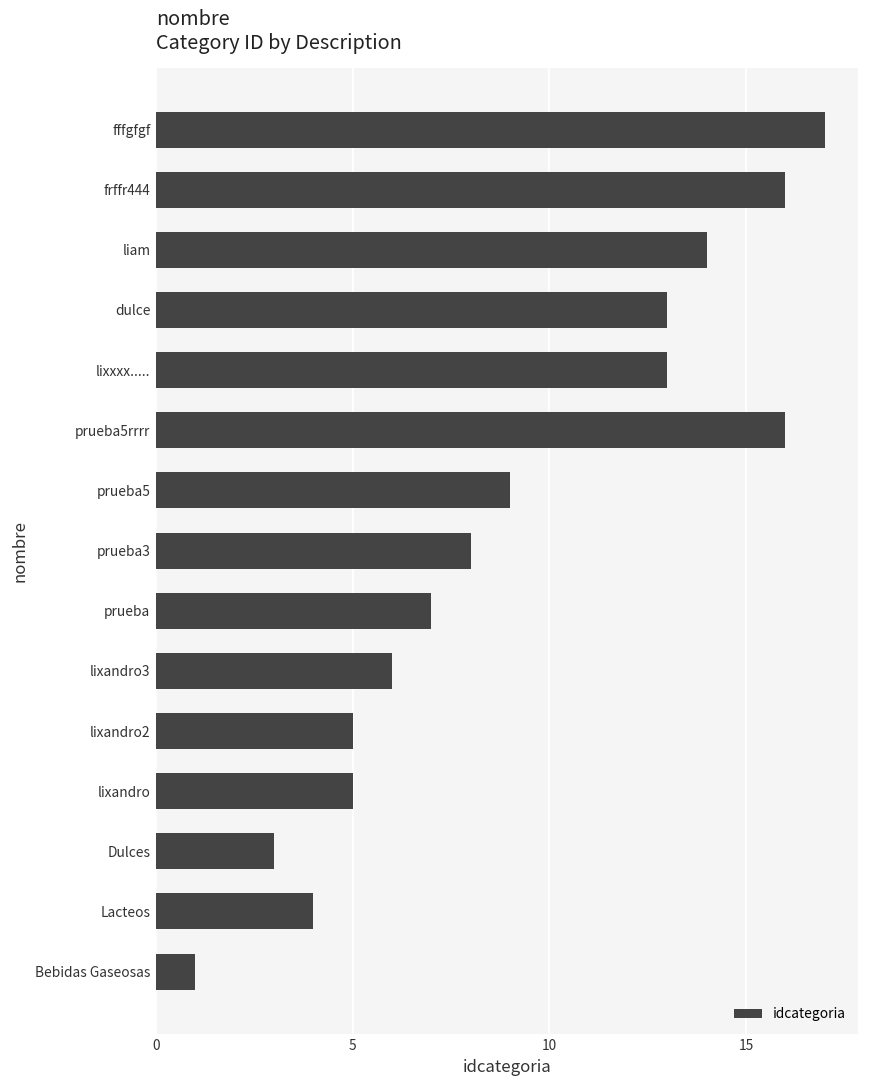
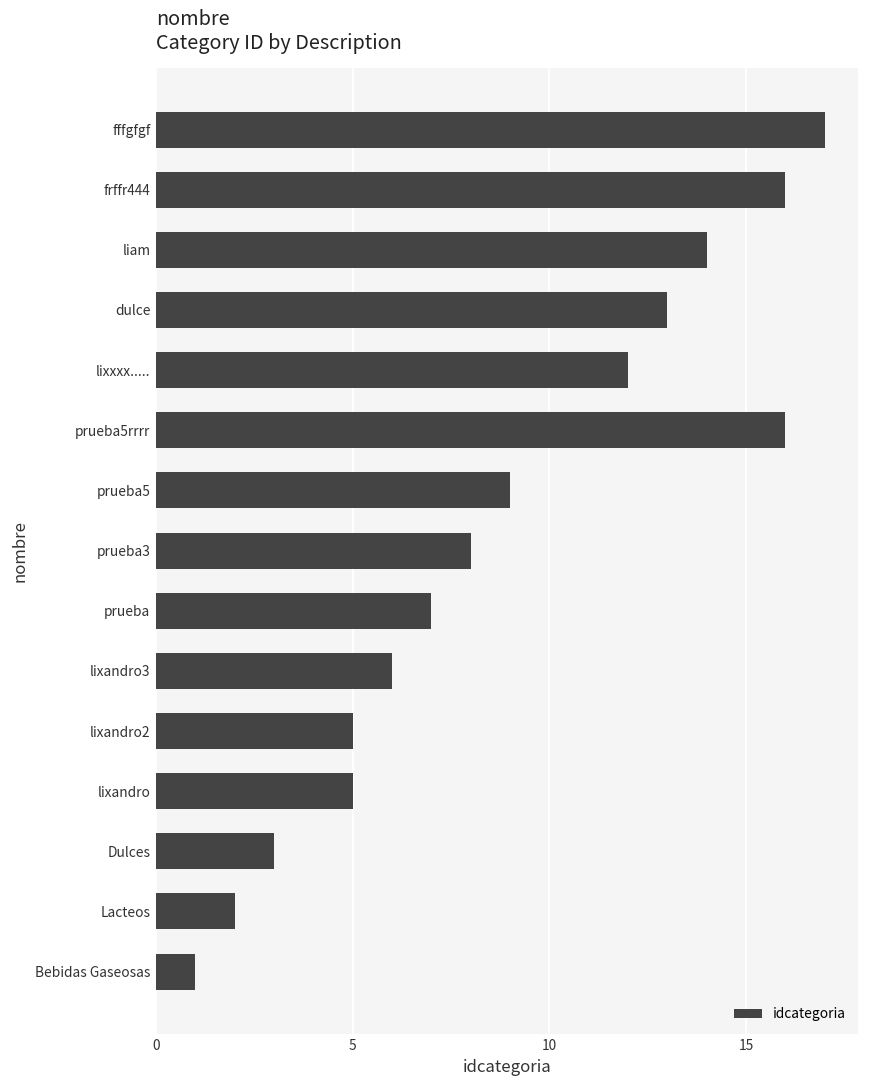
  {
    "fffgfgf": 17,
    "frffr444": 16,
    "liam": 14,
    "dulce": 13,
-   "lixxxx.....": 13,
+   "lixxxx.....": 12,
    "prueba5rrrr": 16,
    "prueba5": 9,
    "prueba3": 8,
    "prueba": 7,
    "lixandro3": 6,
    "lixandro2": 5,
    "lixandro": 5,
    "Dulces": 3,
-   "Lacteos": 4,
+   "Lacteos": 2,
    "Bebidas Gaseosas": 1
  }
